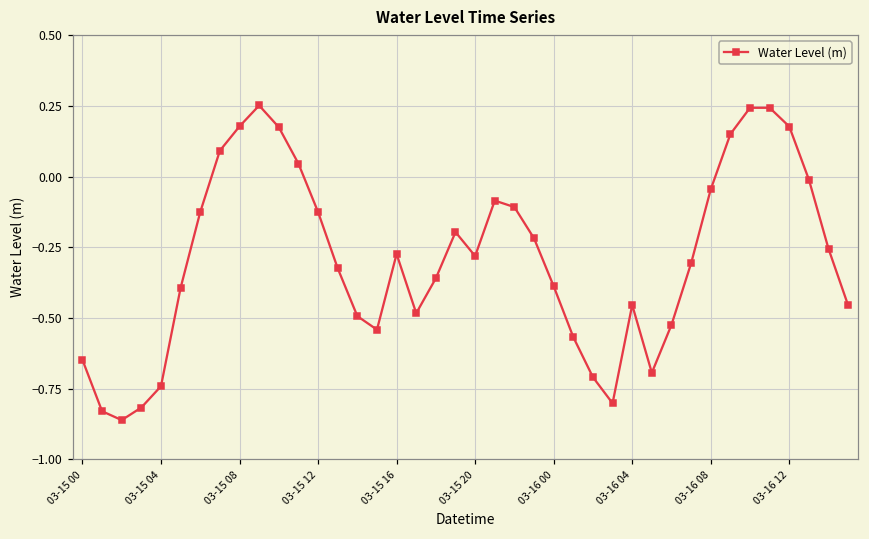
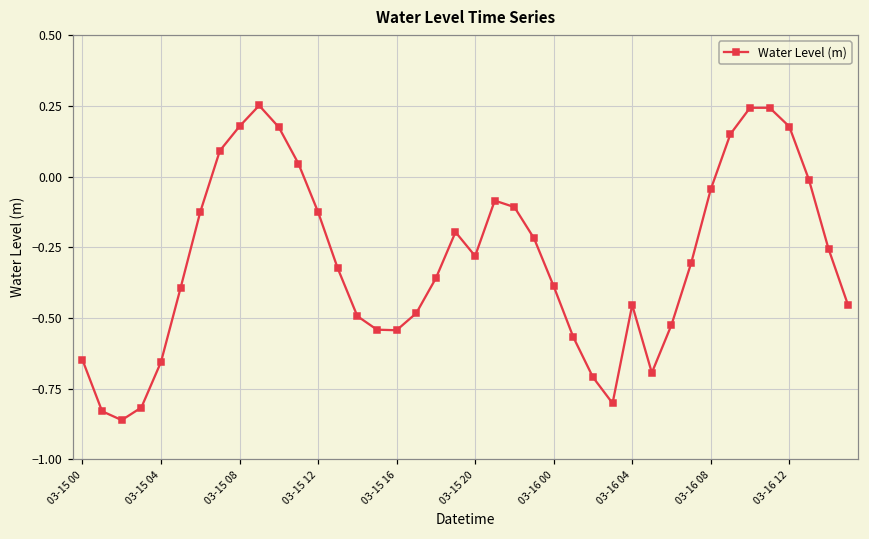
  {
    "03-15 00": -0.65,
-   "03-15 04": -0.74,
+   "03-15 04": -0.66,
    "03-15 08": 0.18,
    "03-15 12": -0.13,
-   "03-15 16": -0.27,
+   "03-15 16": -0.54,
    "03-15 20": -0.28,
    "03-16 00": -0.39,
    "03-16 04": -0.45,
    "03-16 08": -0.05,
    "03-16 12": 0.18
  }
